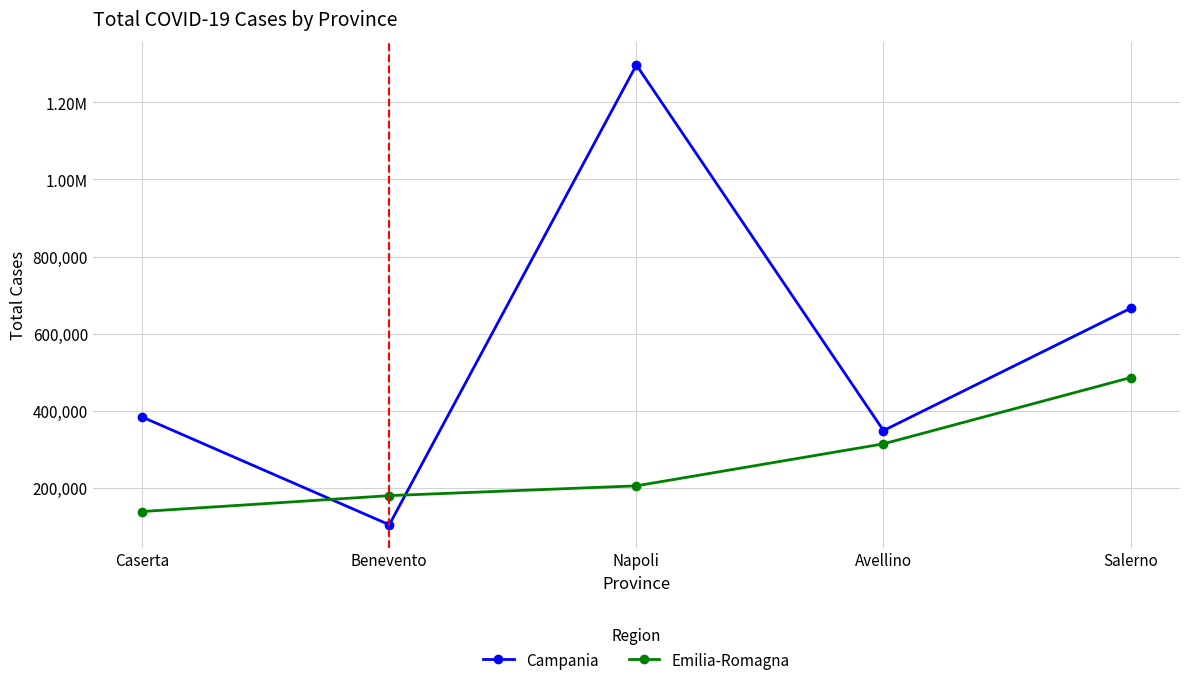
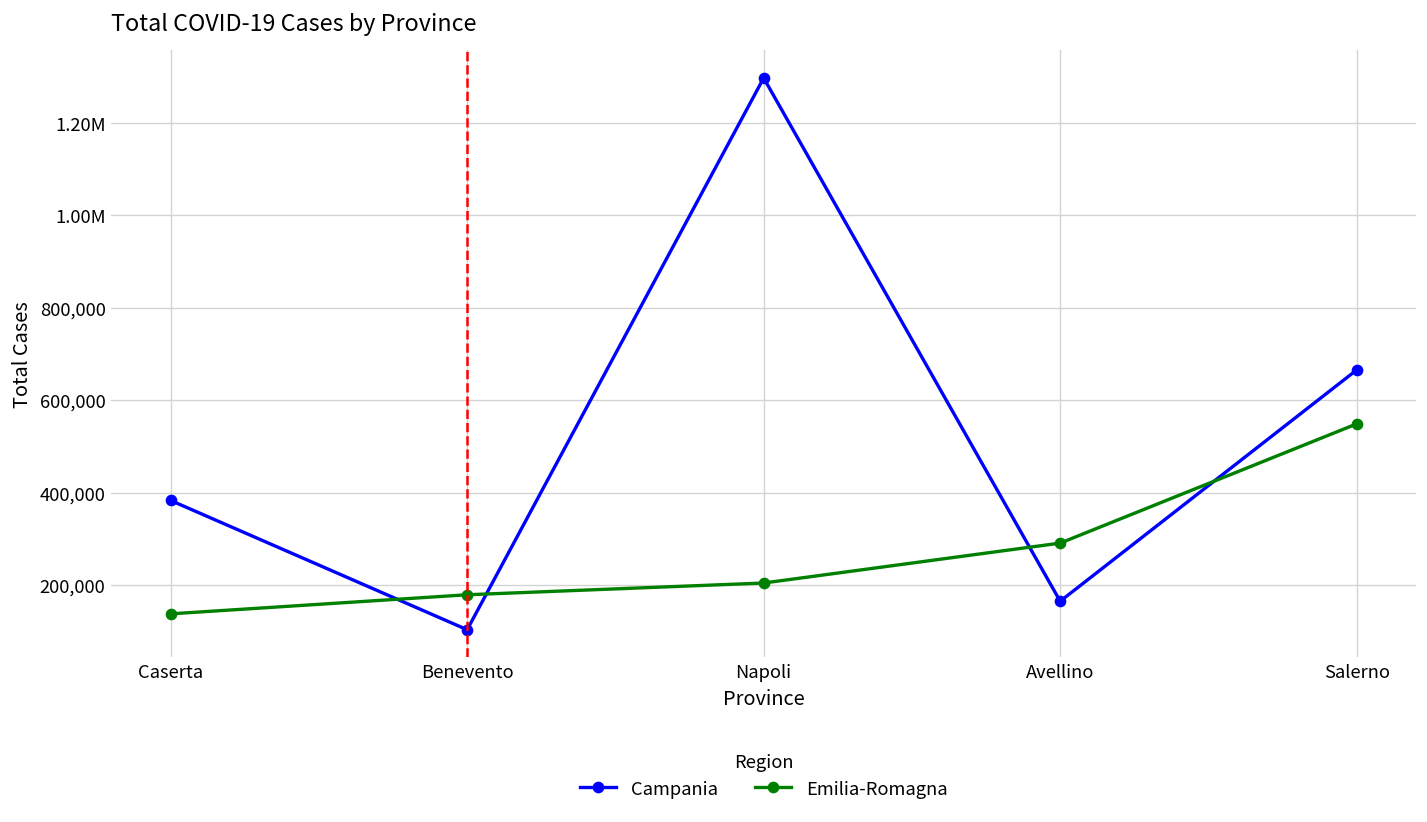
  {
    "Campania": {
      "Caserta": "380,000",
      "Benevento": "100,000",
      "Napoli": "1,300,000",
-     "Avellino": "350,000",
+     "Avellino": "170,000",
      "Salerno": "670,000"
    },
    "Emilia-Romagna": {
      "Caserta": "140,000",
      "Benevento": "180,000",
      "Napoli": "200,000",
-     "Avellino": "310,000",
-     "Salerno": "490,000"
+     "Avellino": "290,000",
+     "Salerno": "550,000"
    }
  }
